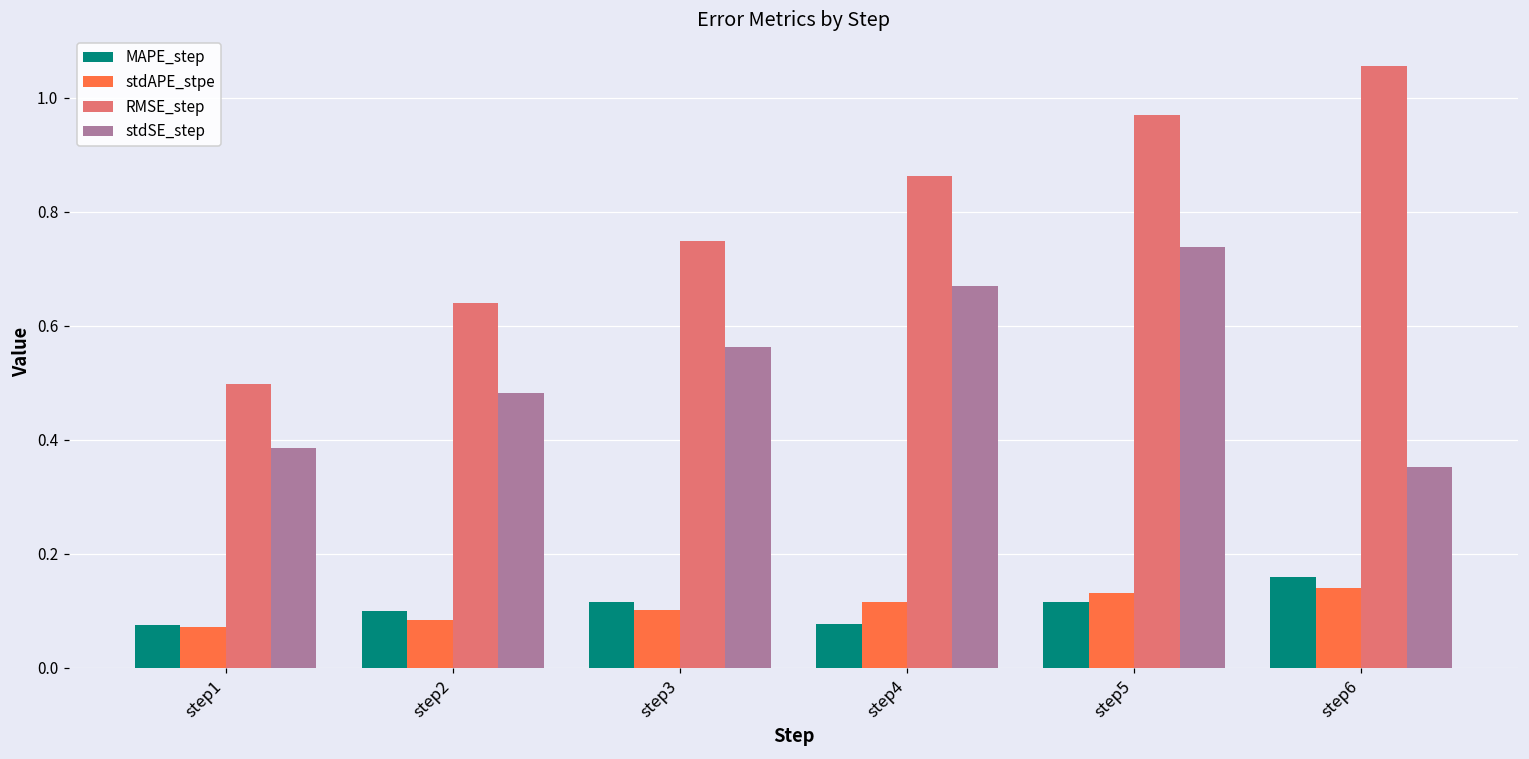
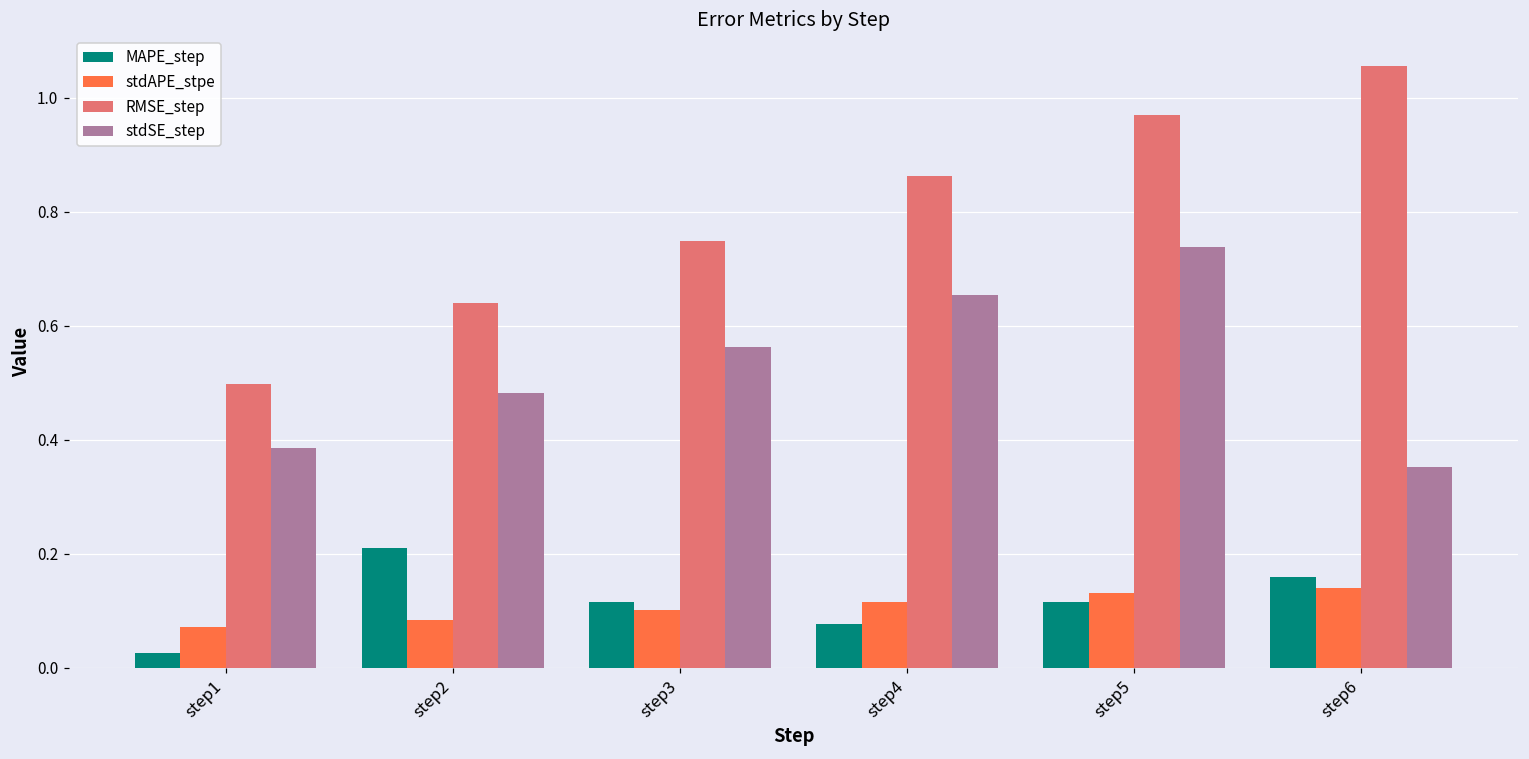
  {
    "MAPE_step": {
-     "step1": 0.07,
-     "step2": 0.10,
+     "step1": 0.03,
+     "step2": 0.21,
      "step3": 0.12,
      "step4": 0.08,
      "step5": 0.12,
      "step6": 0.16
    },
    "stdSE_step": {
      "step1": 0.39,
      "step2": 0.48,
      "step3": 0.56,
-     "step4": 0.67,
+     "step4": 0.65,
      "step5": 0.74,
      "step6": 0.35
    }
  }
